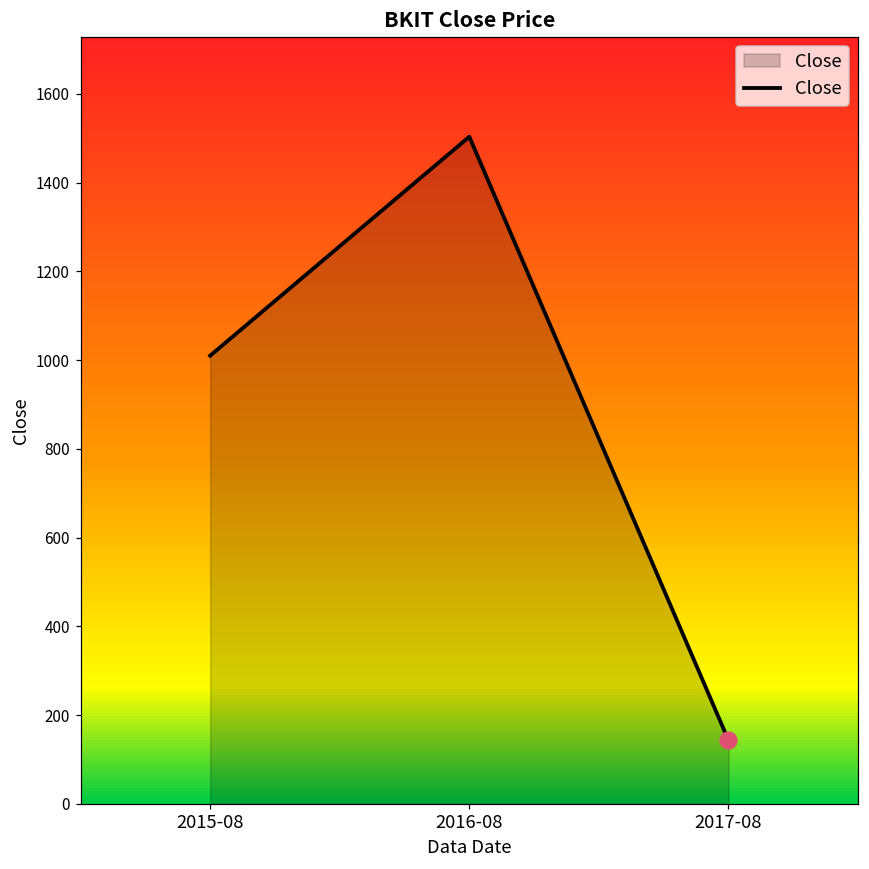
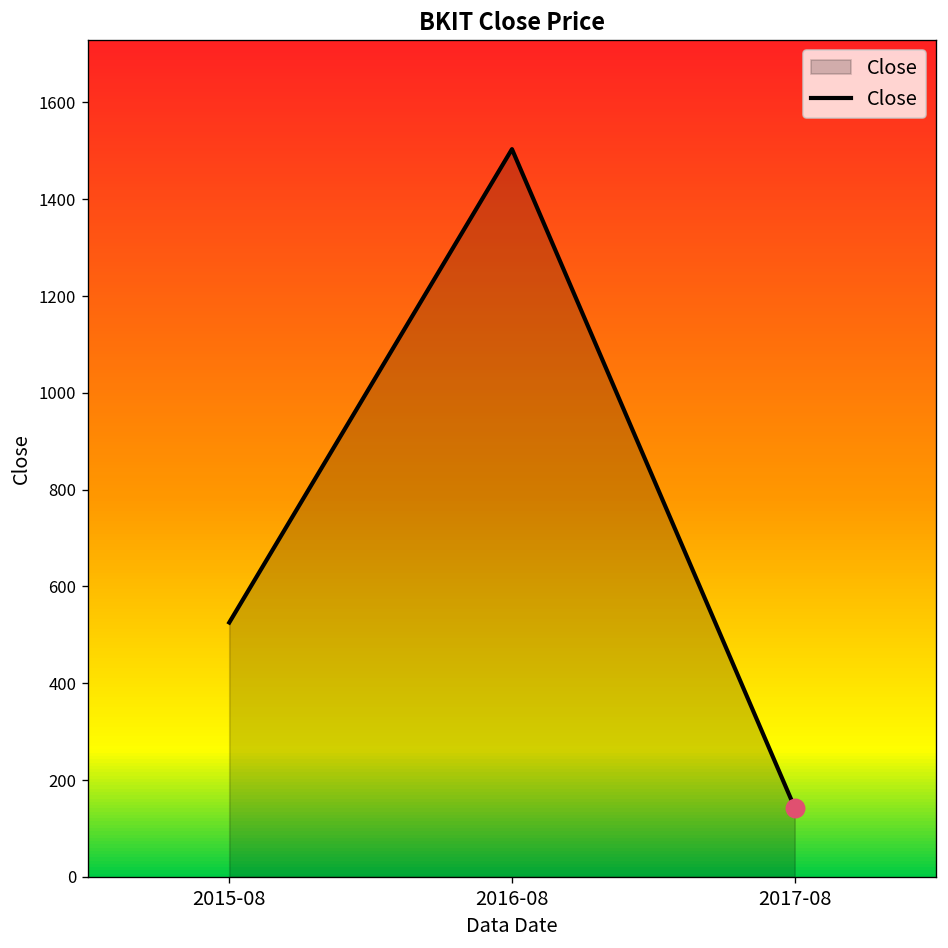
  {
    "Close": {
-     "2015-08": 1010,
+     "2015-08": 530,
      "2016-08": 1500
    }
  }
